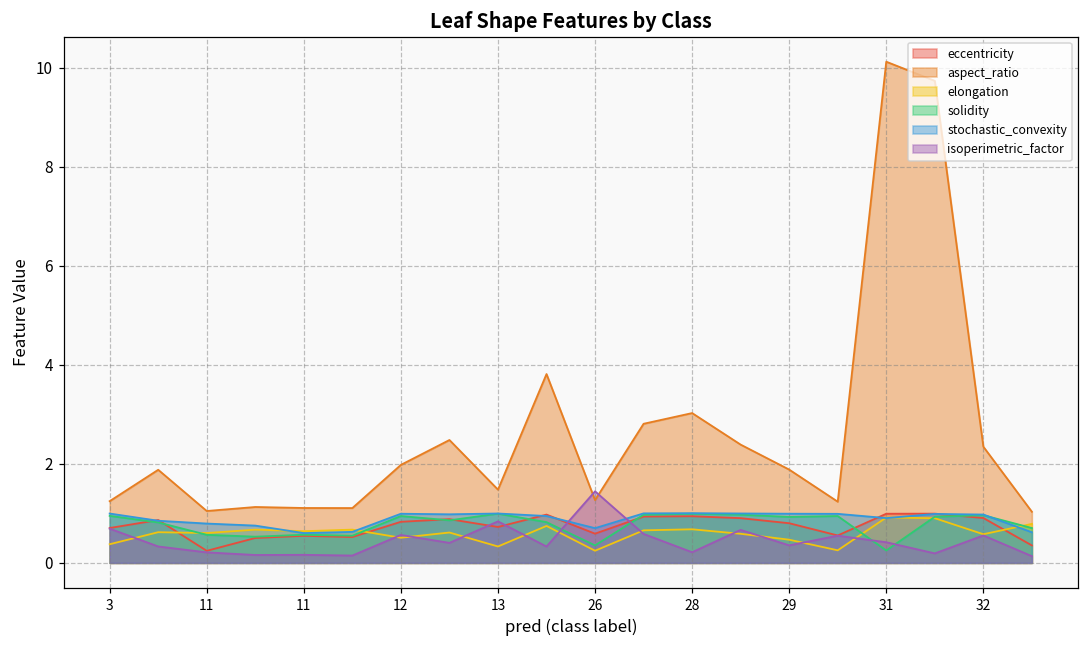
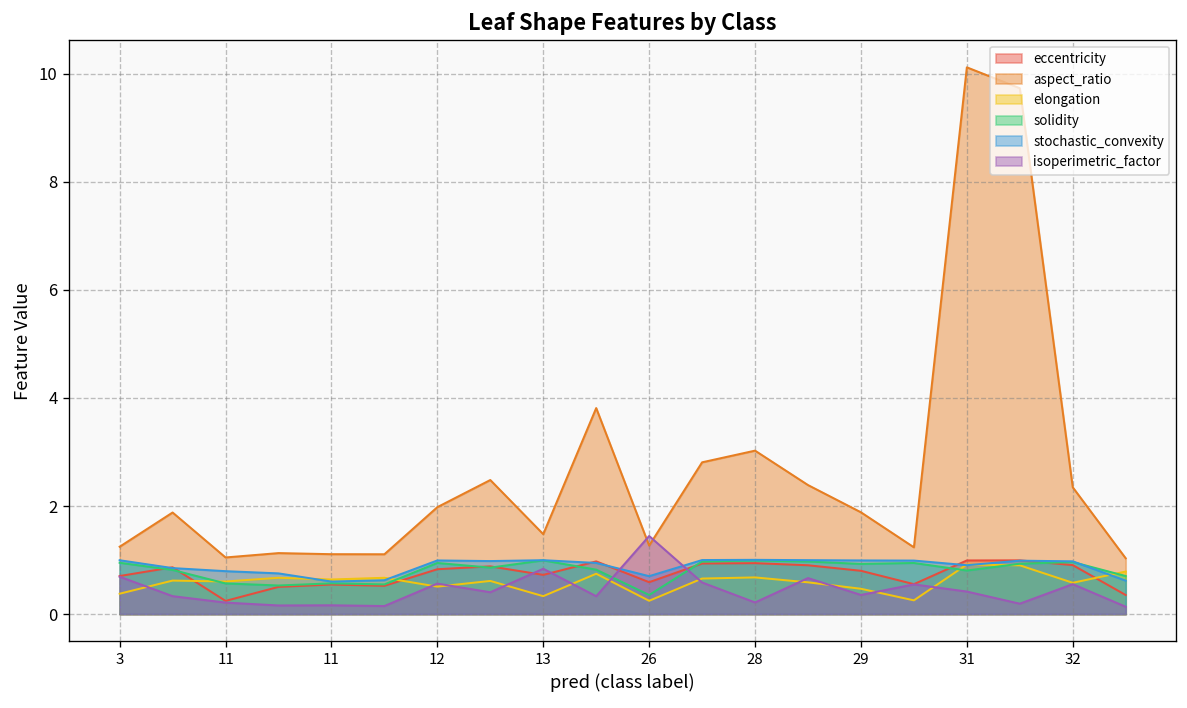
  {
    "solidity": {
      "26": 0.4,
      "29": 0.9,
-     "31": 0.3
+     "31": 0.8
    },
    "stochastic_convexity": {
      "26": 0.7,
      "29": 1.0
    },
    "isoperimetric_factor": {
      "12": 0.6,
      "26": 1.4,
      "28": 0.2,
      "29": 0.4,
      "31": 0.4
    }
  }
